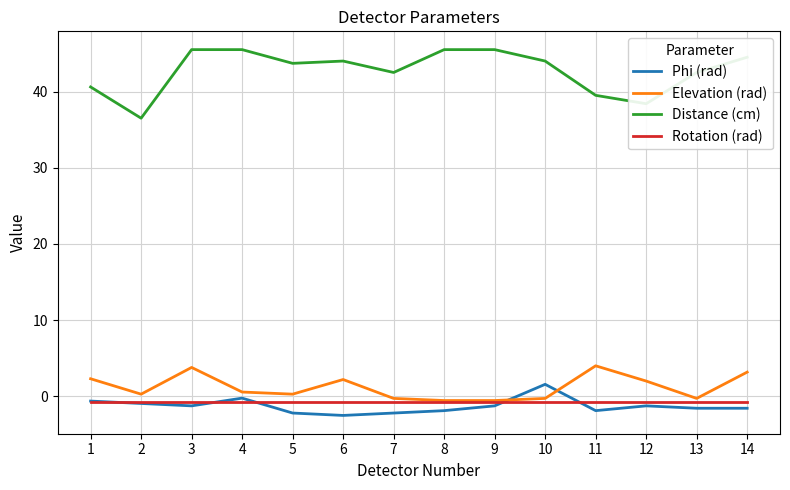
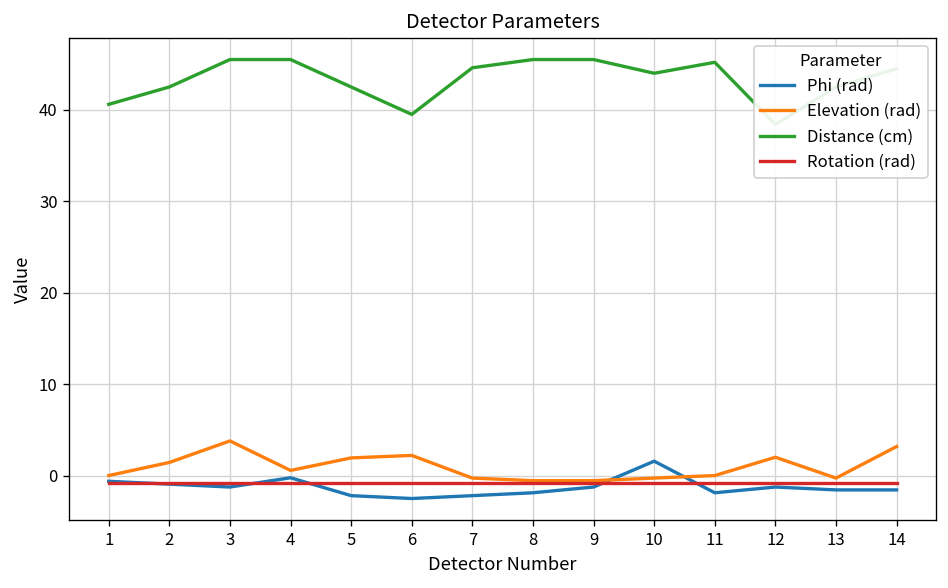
  {
    "Phi (rad)": {
      "3": -1,
      "4": 0,
      "5": -2,
      "6": -3,
      "7": -2,
      "8": -2,
      "9": -1,
      "10": 2,
      "11": -2,
      "12": -1,
      "13": -2,
      "14": -2
    },
    "Elevation (rad)": {
-     "1": 2,
-     "2": 0,
+     "1": 0,
+     "2": 1,
      "3": 4,
      "4": 1,
-     "5": 0,
+     "5": 2,
      "6": 2,
      "7": 0,
      "10": 0,
-     "11": 4,
+     "11": 0,
      "12": 2,
      "13": 0,
      "14": 3
    },
    "Distance (cm)": {
      "1": 41,
-     "2": 37,
+     "2": 43,
      "3": 46,
      "4": 46,
-     "5": 44,
-     "6": 44,
-     "7": 43,
+     "5": 43,
+     "6": 40,
+     "7": 45,
      "8": 46,
      "9": 46,
      "10": 44,
-     "11": 40
+     "11": 45
    },
    "Rotation (rad)": {
      "3": -1,
      "4": -1,
      "5": -1,
      "6": -1,
      "7": -1,
      "10": -1,
      "11": -1,
      "12": -1,
      "13": -1,
      "14": -1
    }
  }
